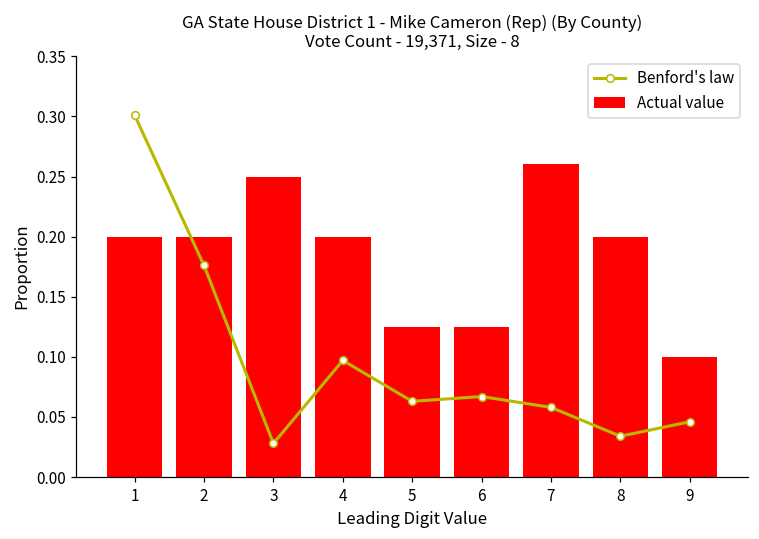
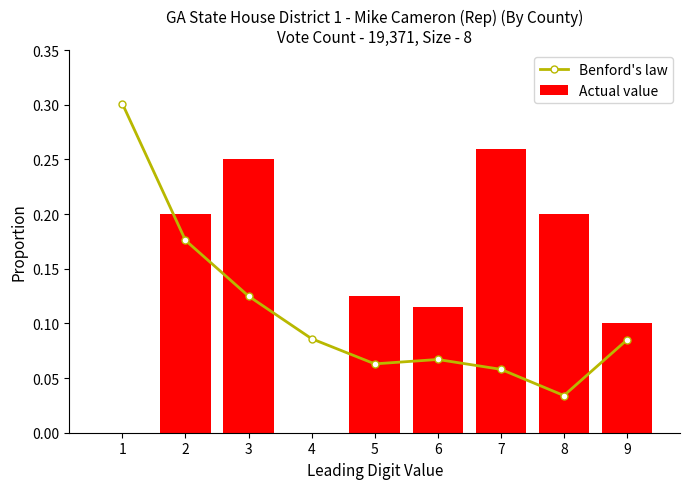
  {
    "Actual value": {
-     "1": 0.2,
+     "1": 0.0,
      "2": 0.200,
      "3": 0.250,
-     "4": 0.2,
+     "4": 0.0,
      "5": 0.125,
-     "6": 0.125,
+     "6": 0.115,
      "7": 0.260,
      "8": 0.200,
      "9": 0.100
    },
    "Benford's law": {
      "1": 0.301,
      "2": 0.176,
-     "3": 0.028,
-     "4": 0.097,
+     "3": 0.125,
+     "4": 0.086,
      "5": 0.063,
      "6": 0.067,
      "7": 0.058,
      "8": 0.034,
-     "9": 0.046
+     "9": 0.085
    }
  }
